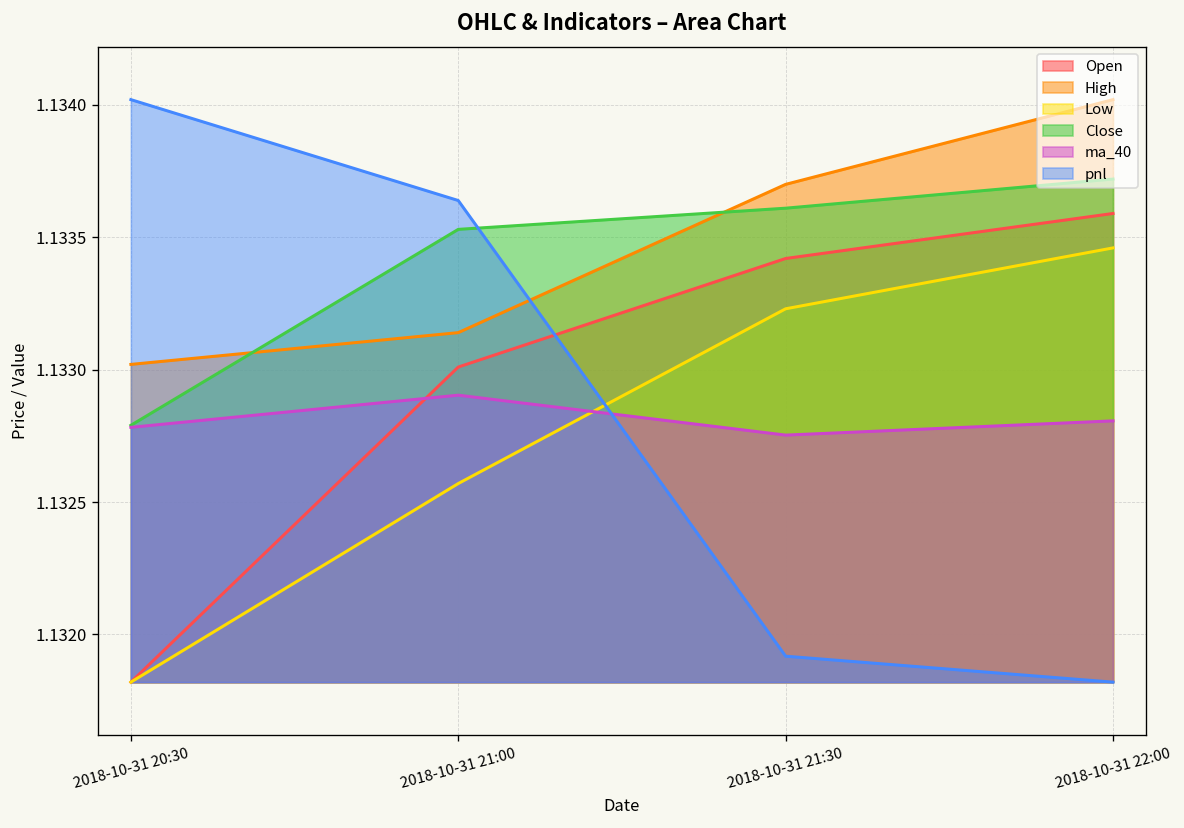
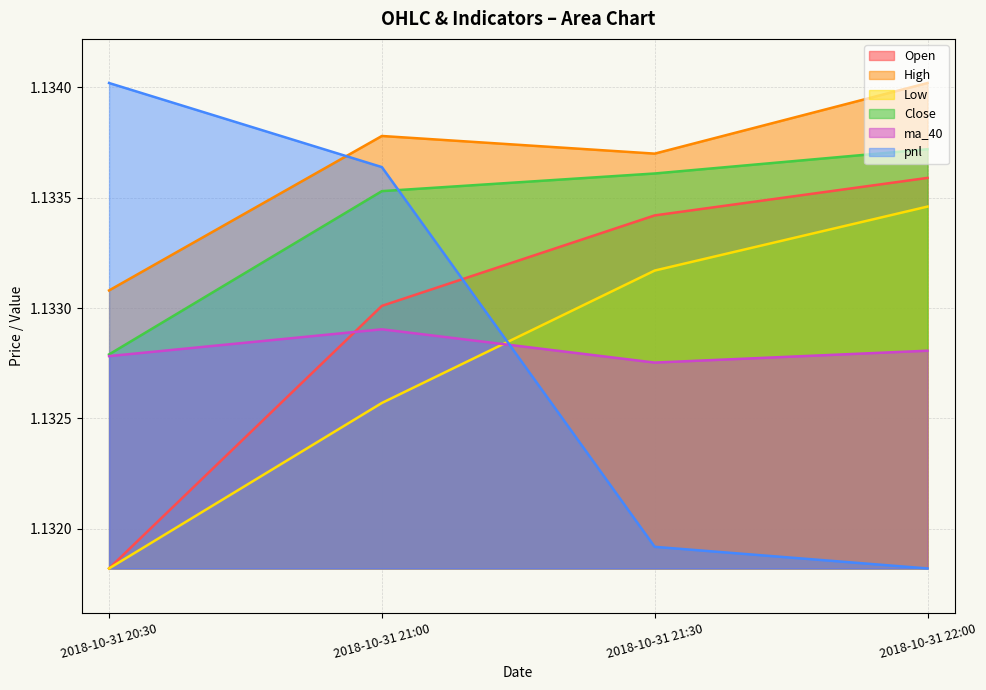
  {
    "Open": {
      "2018-10-31 21:00": 1.13301,
      "2018-10-31 21:30": 1.13342,
      "2018-10-31 22:00": 1.13359
    },
    "High": {
-     "2018-10-31 20:30": 1.13302,
-     "2018-10-31 21:00": 1.13314,
+     "2018-10-31 20:30": 1.13308,
+     "2018-10-31 21:00": 1.13378,
      "2018-10-31 21:30": 1.13370
    },
    "Low": {
      "2018-10-31 21:00": 1.13257,
-     "2018-10-31 21:30": 1.13323,
+     "2018-10-31 21:30": 1.13317,
      "2018-10-31 22:00": 1.13346
    },
    "Close": {
      "2018-10-31 21:00": 1.13353,
      "2018-10-31 21:30": 1.13361
    },
    "ma_40": {
      "2018-10-31 21:00": 1.13290,
      "2018-10-31 21:30": 1.13275,
      "2018-10-31 22:00": 1.13281
    },
    "pnl": {
      "2018-10-31 20:30": 1.13402,
      "2018-10-31 21:00": 1.13364,
      "2018-10-31 21:30": 1.13192,
      "2018-10-31 22:00": 1.13182
    }
  }
